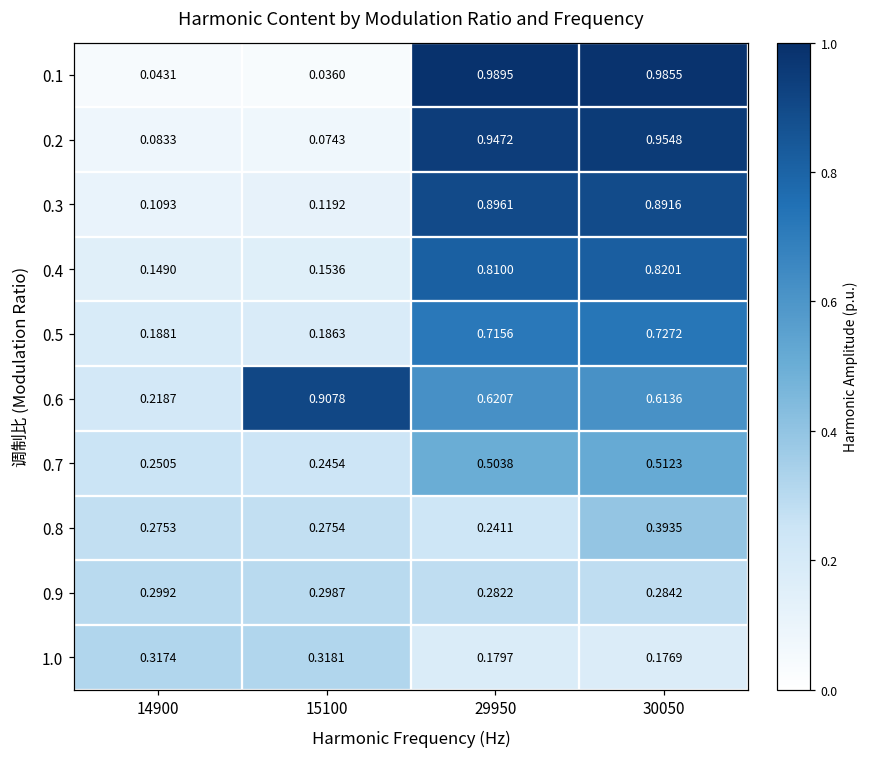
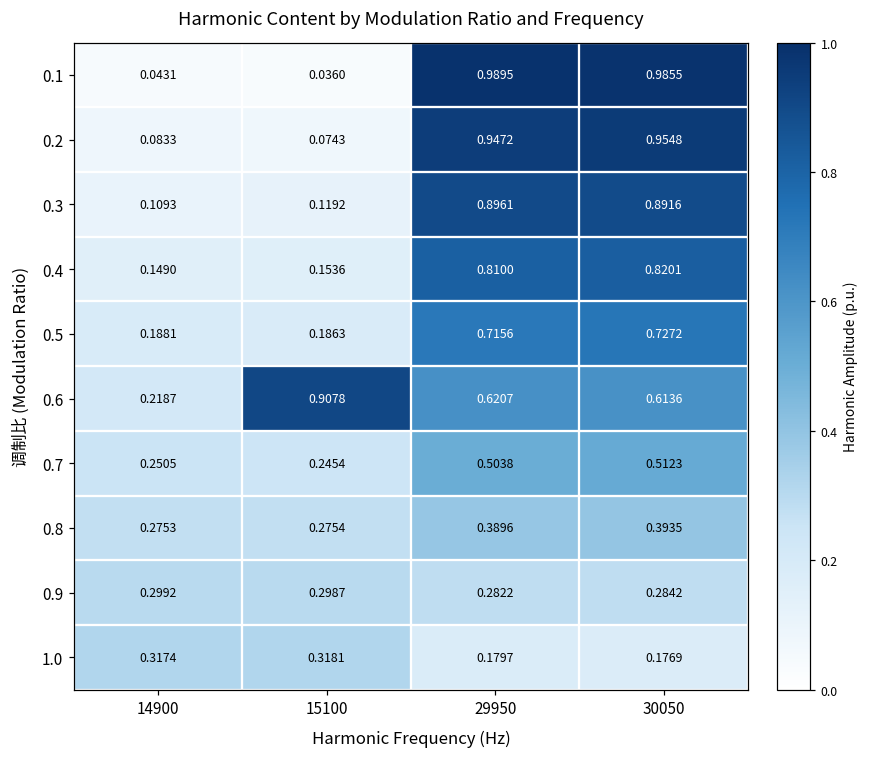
  {
    "0.1": {
      "14900": 0.0431,
      "15100": 0.0360,
      "29950": 0.9895,
      "30050": 0.9855
    },
    "0.2": {
      "14900": 0.0833,
      "15100": 0.0743,
      "29950": 0.9472,
      "30050": 0.9548
    },
    "0.3": {
      "14900": 0.1093,
      "15100": 0.1192,
      "29950": 0.8961,
      "30050": 0.8916
    },
    "0.4": {
      "14900": 0.1490,
      "15100": 0.1536,
      "29950": 0.8100,
      "30050": 0.8201
    },
    "0.5": {
      "14900": 0.1881,
      "15100": 0.1863,
      "29950": 0.7156,
      "30050": 0.7272
    },
    "0.6": {
      "14900": 0.2187,
      "15100": 0.9078,
      "29950": 0.6207,
      "30050": 0.6136
    },
    "0.7": {
      "14900": 0.2505,
      "15100": 0.2454,
      "29950": 0.5038,
      "30050": 0.5123
    },
    "0.8": {
      "14900": 0.2753,
      "15100": 0.2754,
-     "29950": 0.2411,
+     "29950": 0.3896,
      "30050": 0.3935
    },
    "0.9": {
      "14900": 0.2992,
      "15100": 0.2987,
      "29950": 0.2822,
      "30050": 0.2842
    },
    "1.0": {
      "14900": 0.3174,
      "15100": 0.3181,
      "29950": 0.1797,
      "30050": 0.1769
    }
  }
